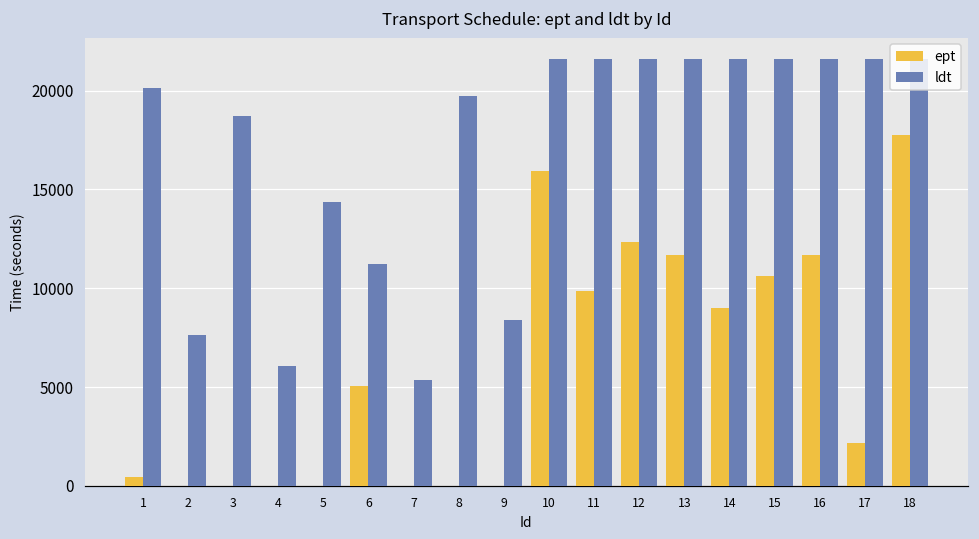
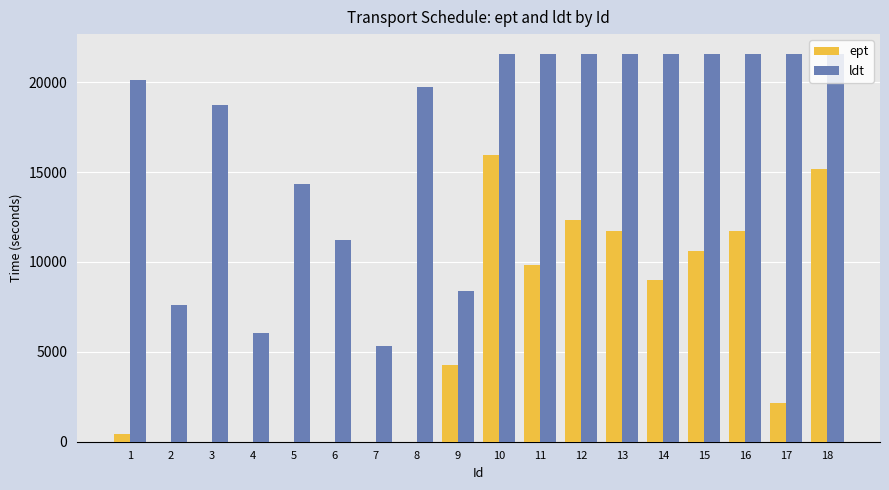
  {
    "ept": {
      "1": 500,
      "2": 0,
      "3": 0,
      "4": 0,
      "5": 0,
-     "6": 5100,
+     "6": 0,
      "7": 0,
      "8": 0,
-     "9": 0,
+     "9": 4300,
      "10": 15900,
      "11": 9800,
      "12": 12400,
      "13": 11700,
      "14": 9000,
      "15": 10600,
      "16": 11700,
      "17": 2200,
-     "18": 17800
+     "18": 15200
    },
    "ldt": {
      "1": 20100,
      "2": 7600,
      "3": 18700,
      "4": 6100,
      "5": 14300,
      "6": 11200,
      "7": 5300,
      "8": 19700,
      "9": 8400,
      "10": 21600,
      "11": 21600,
      "12": 21600,
      "13": 21600,
      "14": 21600,
      "15": 21600,
      "16": 21600,
      "17": 21600
    }
  }
